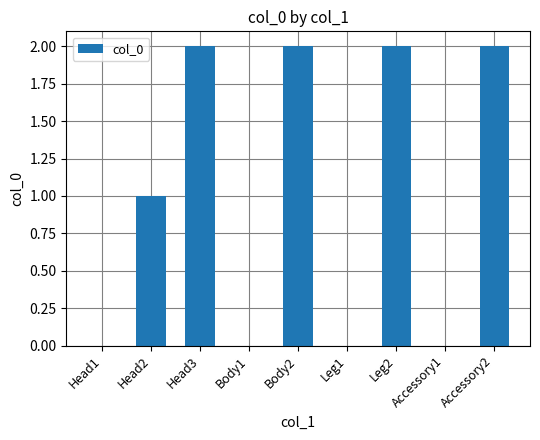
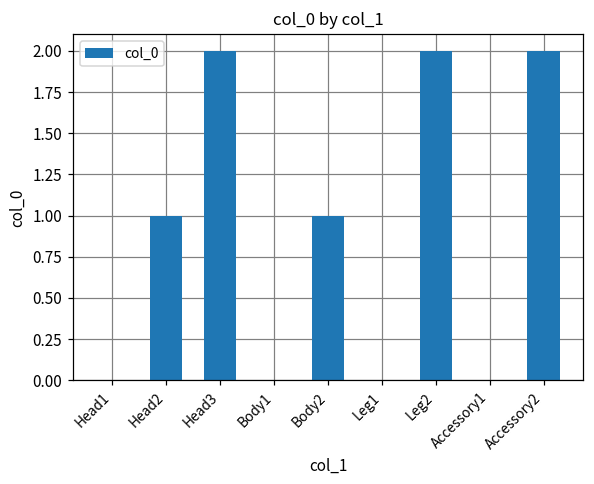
  {
    "Head1": 0,
    "Head2": 1,
    "Head3": 2,
    "Body1": 0,
-   "Body2": 2,
+   "Body2": 1,
    "Leg1": 0,
    "Leg2": 2,
    "Accessory1": 0,
    "Accessory2": 2
  }
